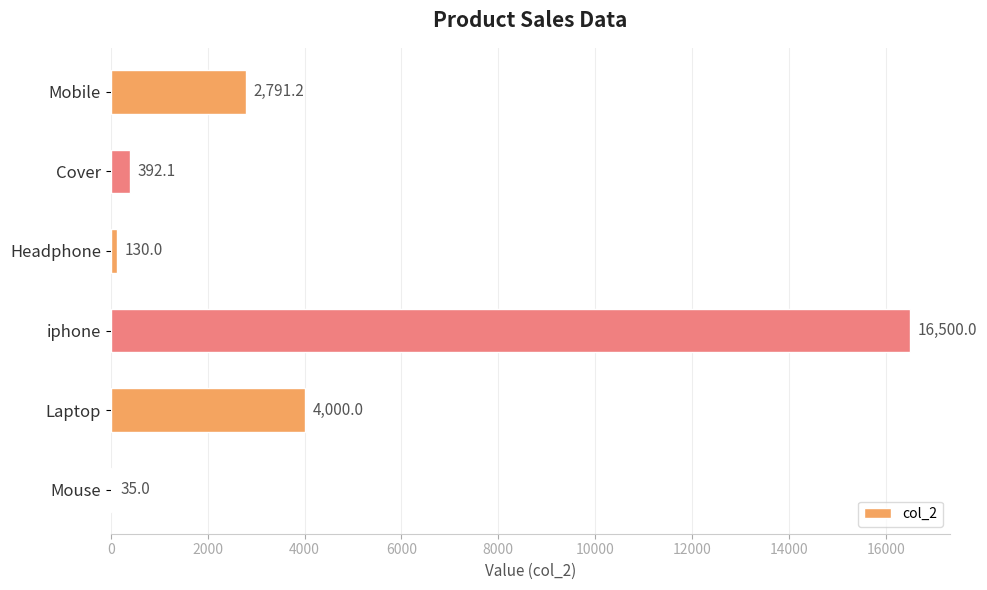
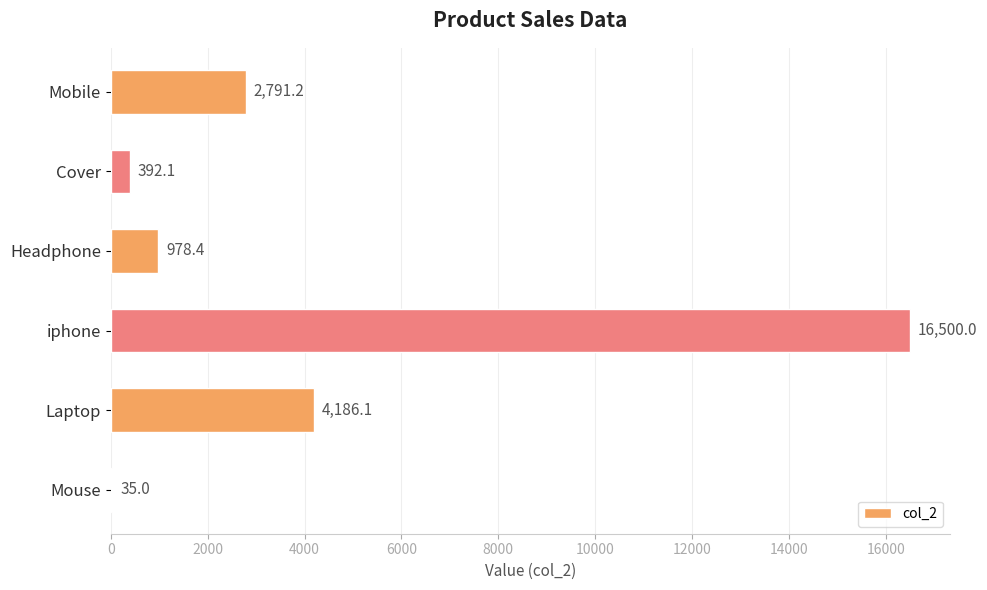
  {
    "Mobile": "2,791.2",
    "Cover": "392.1",
-   "Headphone": "130.0",
+   "Headphone": "978.4",
    "iphone": "16,500.0",
-   "Laptop": "4,000.0",
+   "Laptop": "4,186.1",
    "Mouse": "35.0"
  }
